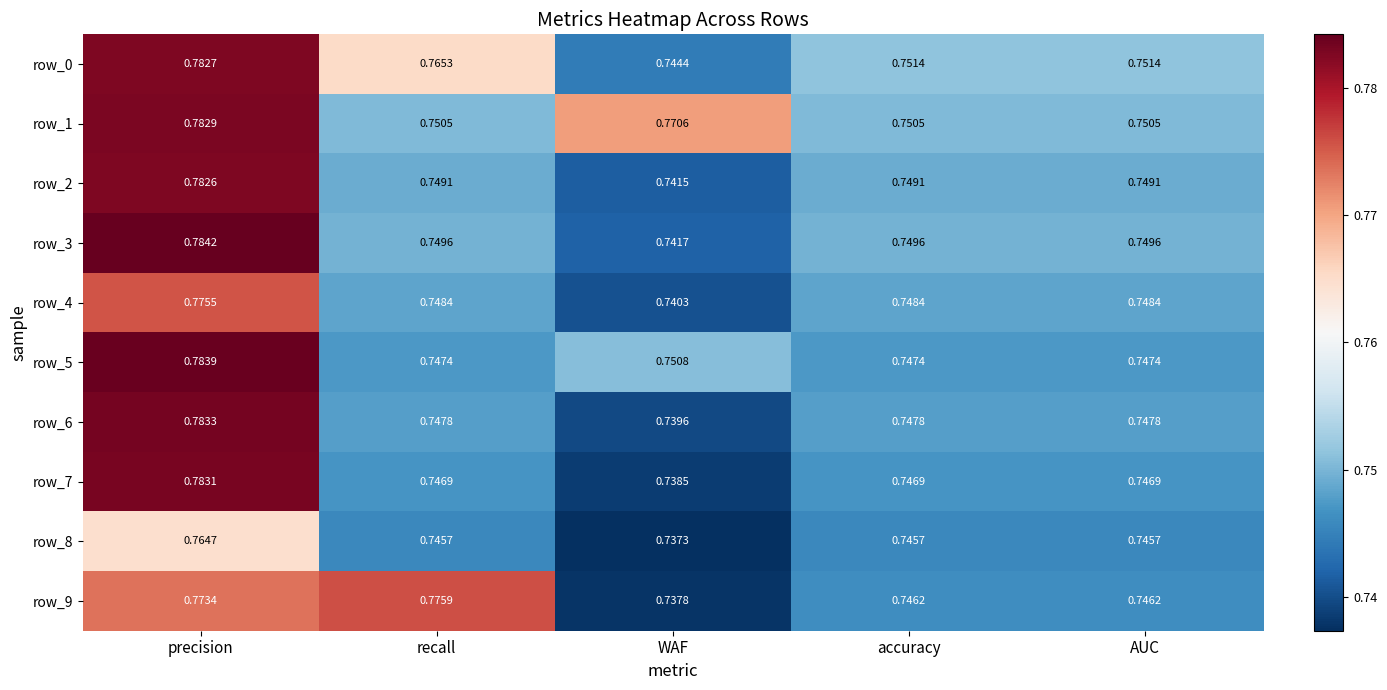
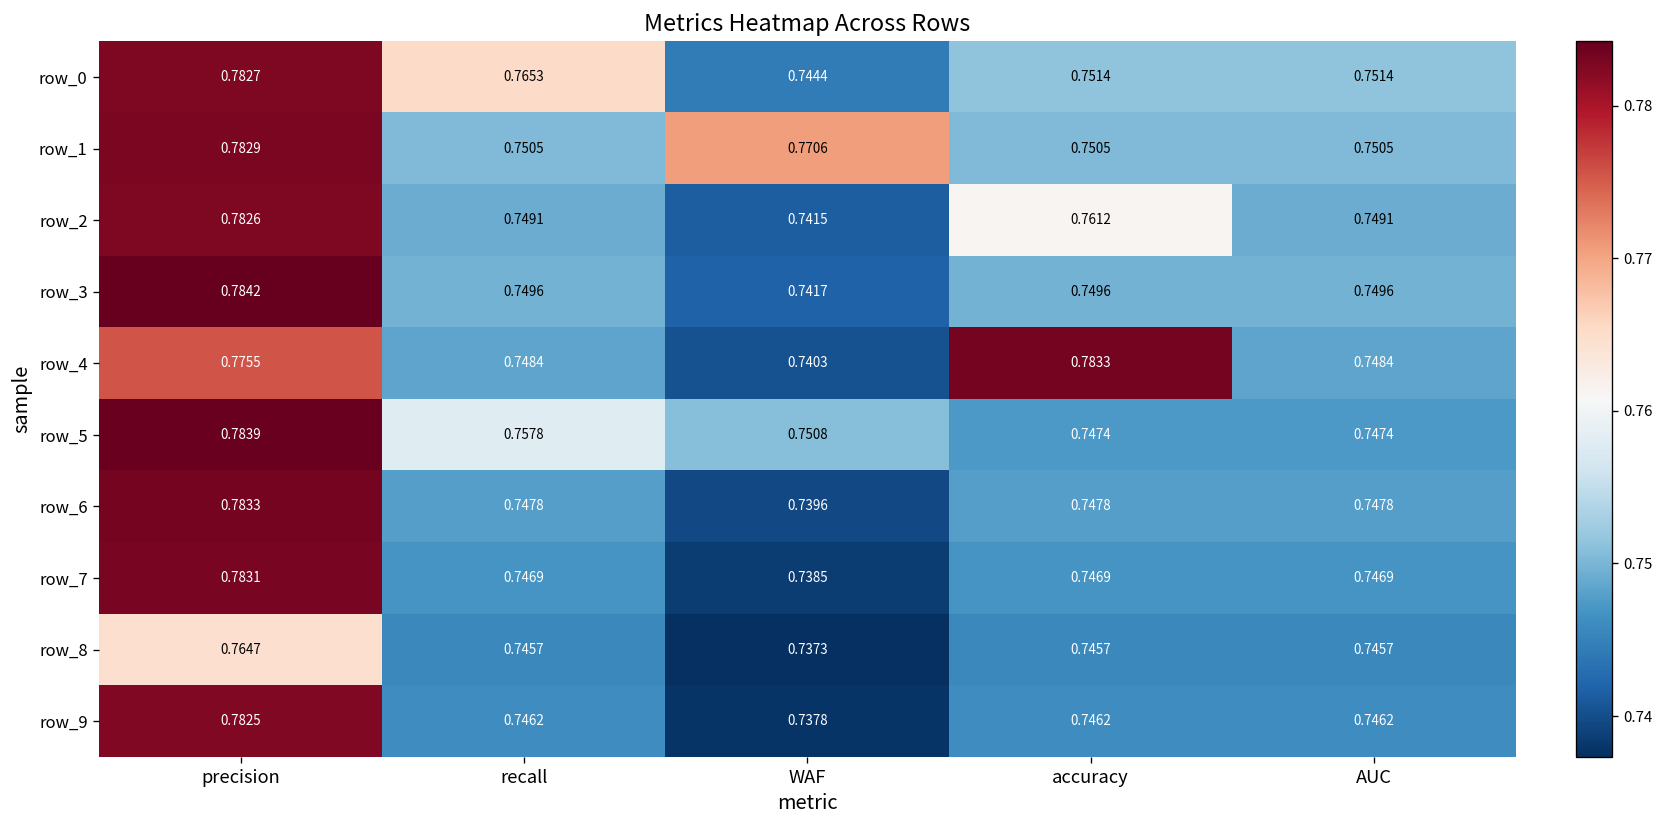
  {
    "row_0": {
      "precision": 0.7827,
      "recall": 0.7653,
      "WAF": 0.7444,
      "accuracy": 0.7514,
      "AUC": 0.7514
    },
    "row_1": {
      "precision": 0.7829,
      "recall": 0.7505,
      "WAF": 0.7706,
      "accuracy": 0.7505,
      "AUC": 0.7505
    },
    "row_2": {
      "precision": 0.7826,
      "recall": 0.7491,
      "WAF": 0.7415,
-     "accuracy": 0.7491,
+     "accuracy": 0.7612,
      "AUC": 0.7491
    },
    "row_3": {
      "precision": 0.7842,
      "recall": 0.7496,
      "WAF": 0.7417,
      "accuracy": 0.7496,
      "AUC": 0.7496
    },
    "row_4": {
      "precision": 0.7755,
      "recall": 0.7484,
      "WAF": 0.7403,
-     "accuracy": 0.7484,
+     "accuracy": 0.7833,
      "AUC": 0.7484
    },
    "row_5": {
      "precision": 0.7839,
-     "recall": 0.7474,
+     "recall": 0.7578,
      "WAF": 0.7508,
      "accuracy": 0.7474,
      "AUC": 0.7474
    },
    "row_6": {
      "precision": 0.7833,
      "recall": 0.7478,
      "WAF": 0.7396,
      "accuracy": 0.7478,
      "AUC": 0.7478
    },
    "row_7": {
      "precision": 0.7831,
      "recall": 0.7469,
      "WAF": 0.7385,
      "accuracy": 0.7469,
      "AUC": 0.7469
    },
    "row_8": {
      "precision": 0.7647,
      "recall": 0.7457,
      "WAF": 0.7373,
      "accuracy": 0.7457,
      "AUC": 0.7457
    },
    "row_9": {
-     "precision": 0.7734,
-     "recall": 0.7759,
+     "precision": 0.7825,
+     "recall": 0.7462,
      "WAF": 0.7378,
      "accuracy": 0.7462,
      "AUC": 0.7462
    }
  }
